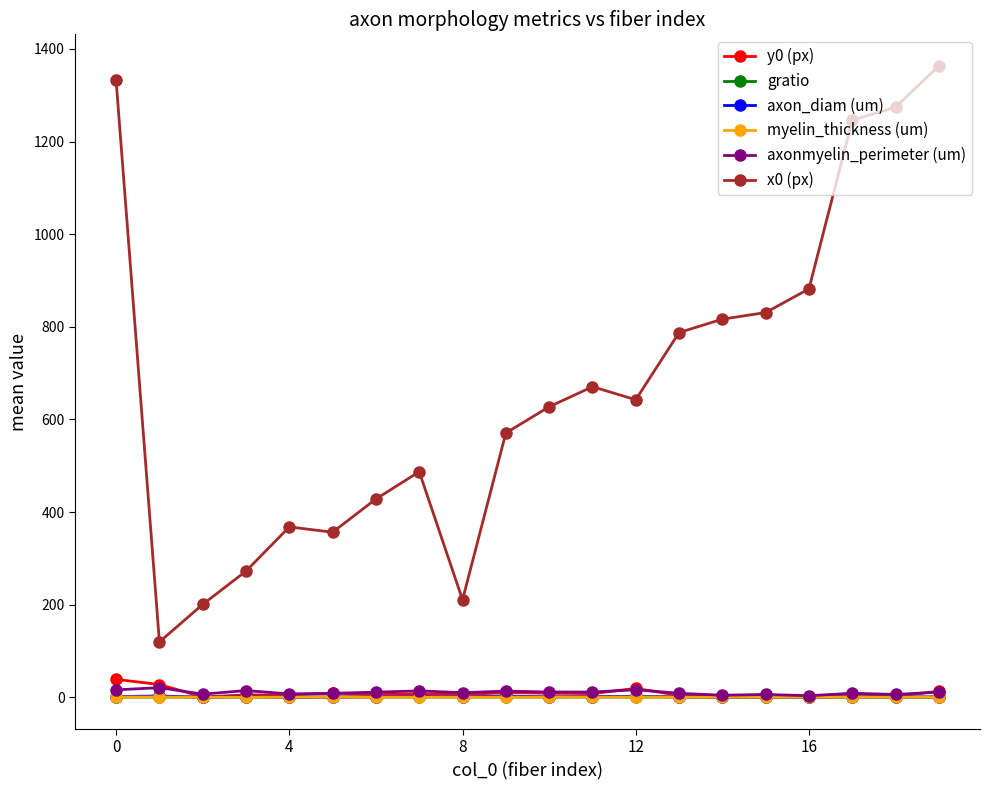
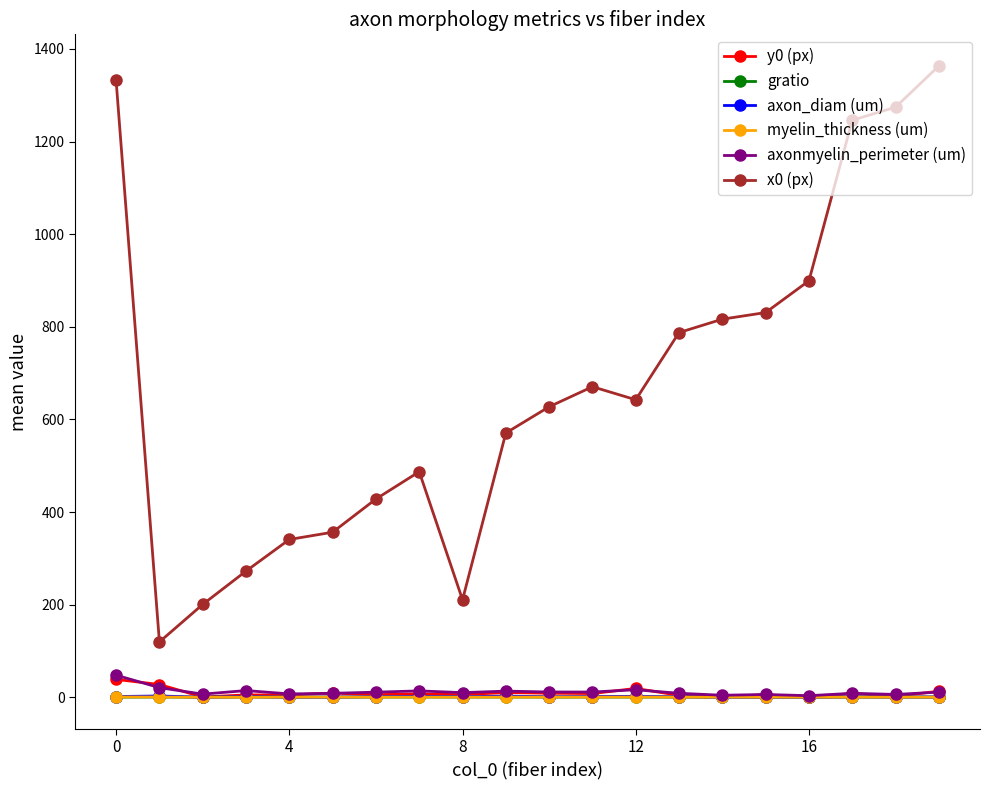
  {
    "y0 (px)": {
      "0": 40
    },
    "axonmyelin_perimeter (um)": {
-     "0": 20
+     "0": 50
    },
    "x0 (px)": {
      "0": 1330,
-     "4": 370,
+     "4": 340,
      "8": 210,
      "12": 640,
-     "16": 880
+     "16": 900
    }
  }
